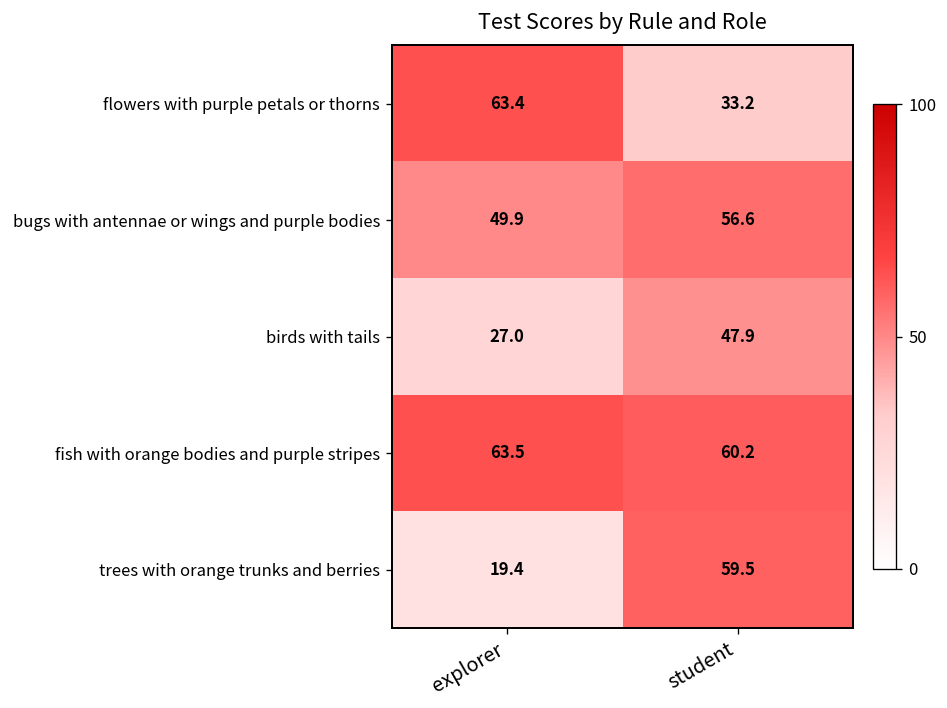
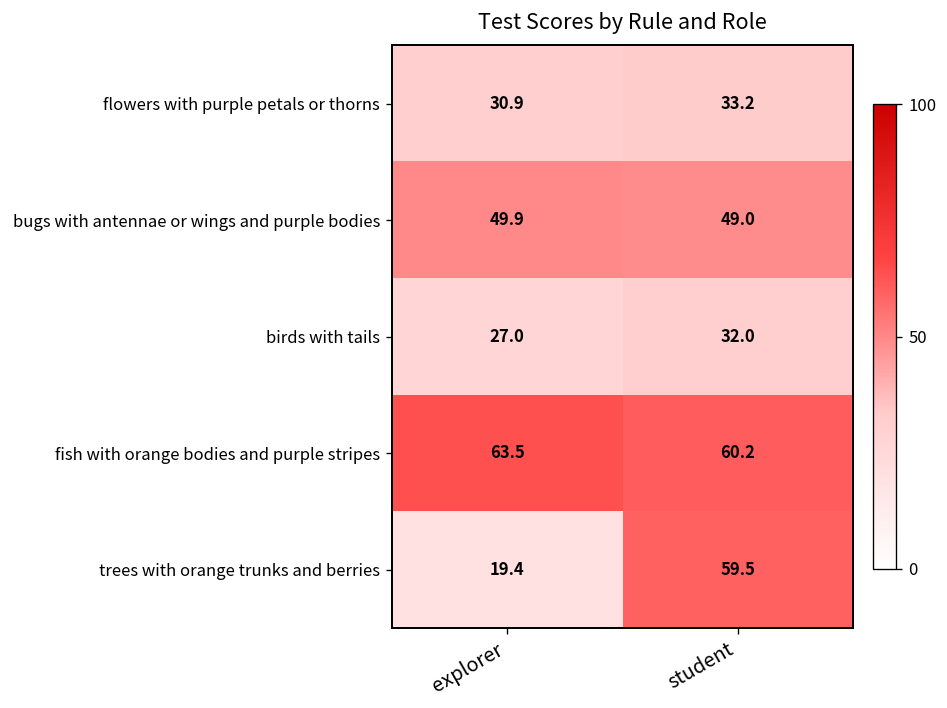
  {
    "flowers with purple petals or thorns": {
-     "explorer": 63.4,
+     "explorer": 30.9,
      "student": 33.2
    },
    "bugs with antennae or wings and purple bodies": {
      "explorer": 49.9,
-     "student": 56.6
+     "student": 49.0
    },
    "birds with tails": {
      "explorer": 27.0,
-     "student": 47.9
+     "student": 32.0
    },
    "fish with orange bodies and purple stripes": {
      "explorer": 63.5,
      "student": 60.2
    },
    "trees with orange trunks and berries": {
      "explorer": 19.4,
      "student": 59.5
    }
  }
